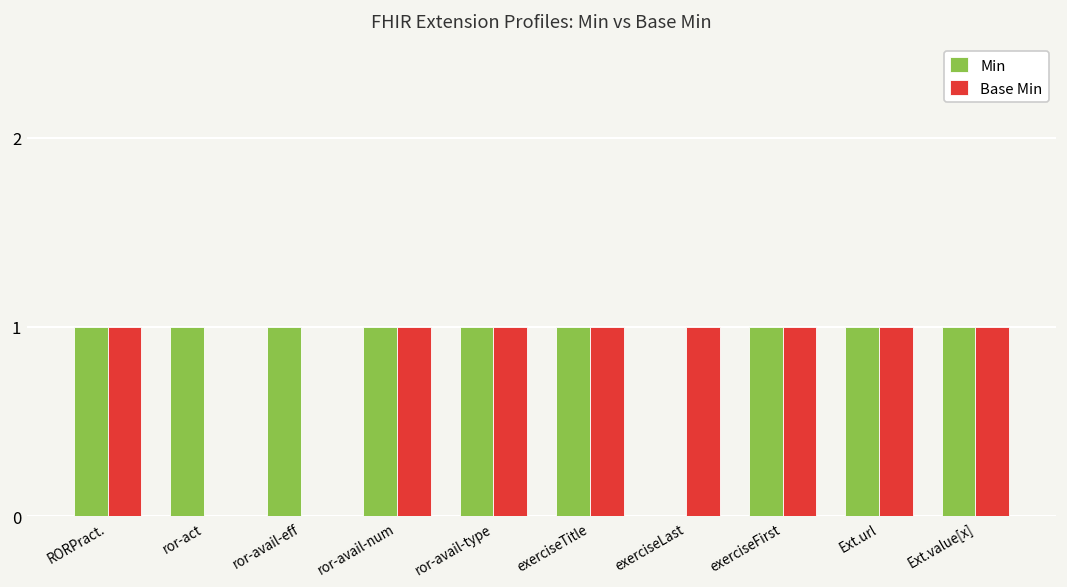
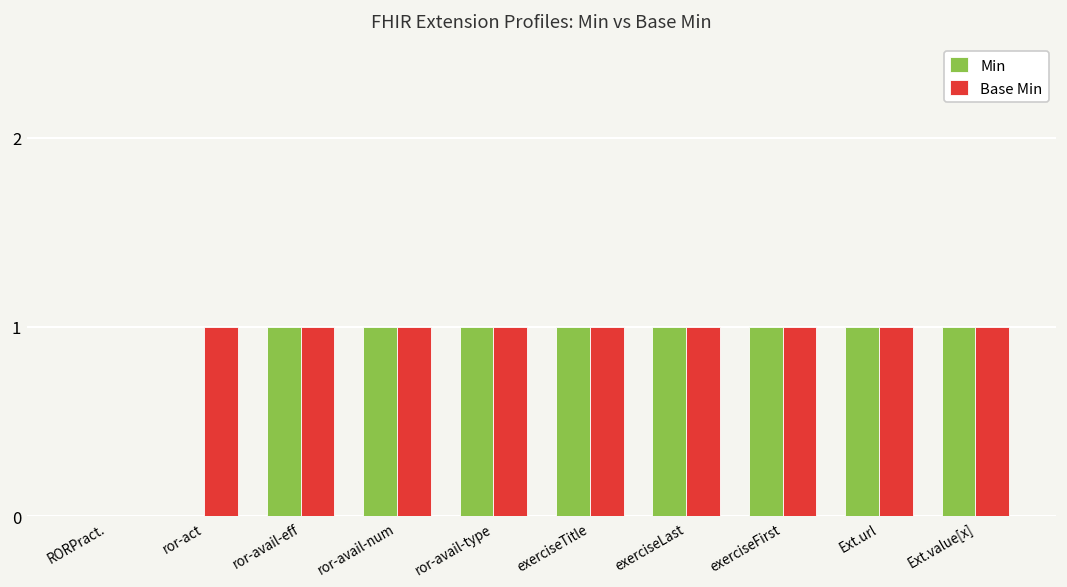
  {
    "Min": {
-     "RORPract.": 1,
-     "ror-act": 1,
+     "RORPract.": 0,
+     "ror-act": 0,
      "ror-avail-eff": 1,
      "ror-avail-num": 1,
      "ror-avail-type": 1,
      "exerciseTitle": 1,
-     "exerciseLast": 0,
+     "exerciseLast": 1,
      "exerciseFirst": 1,
      "Ext.url": 1,
      "Ext.value[x]": 1
    },
    "Base Min": {
-     "RORPract.": 1,
-     "ror-act": 0,
-     "ror-avail-eff": 0,
+     "RORPract.": 0,
+     "ror-act": 1,
+     "ror-avail-eff": 1,
      "ror-avail-num": 1,
      "ror-avail-type": 1,
      "exerciseTitle": 1,
      "exerciseLast": 1,
      "exerciseFirst": 1,
      "Ext.url": 1,
      "Ext.value[x]": 1
    }
  }
